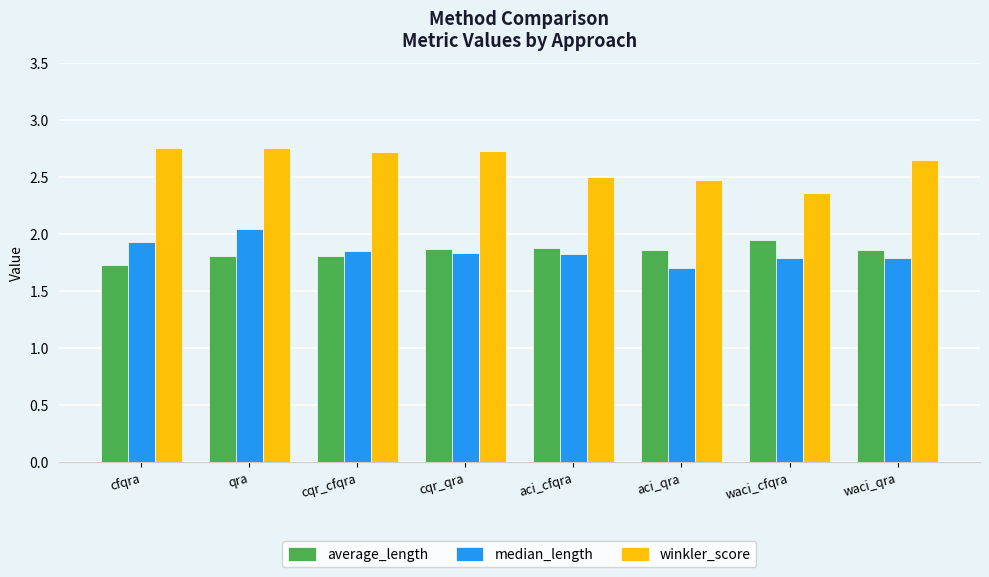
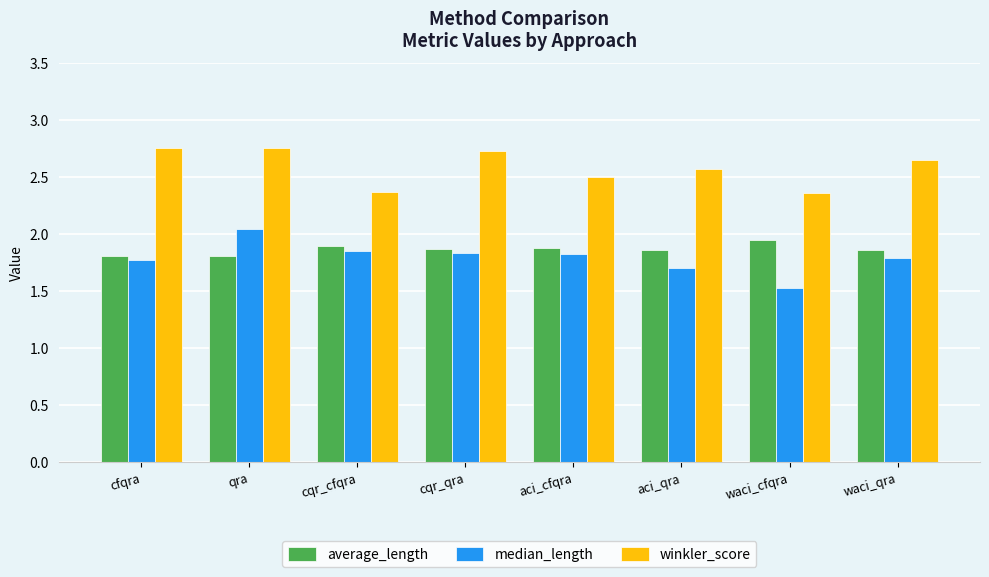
  {
    "average_length": {
-     "cfqra": 1.73,
+     "cfqra": 1.81,
      "qra": 1.81,
-     "cqr_cfqra": 1.81,
+     "cqr_cfqra": 1.89,
      "cqr_qra": 1.87,
      "aci_cfqra": 1.88,
      "aci_qra": 1.86,
      "waci_cfqra": 1.95,
      "waci_qra": 1.86
    },
    "median_length": {
-     "cfqra": 1.93,
+     "cfqra": 1.77,
      "qra": 2.04,
      "cqr_cfqra": 1.85,
      "cqr_qra": 1.83,
      "aci_cfqra": 1.82,
      "aci_qra": 1.70,
-     "waci_cfqra": 1.79,
+     "waci_cfqra": 1.53,
      "waci_qra": 1.79
    },
    "winkler_score": {
      "cfqra": 2.75,
      "qra": 2.75,
-     "cqr_cfqra": 2.72,
+     "cqr_cfqra": 2.36,
      "cqr_qra": 2.72,
      "aci_cfqra": 2.50,
-     "aci_qra": 2.47,
+     "aci_qra": 2.57,
      "waci_cfqra": 2.36,
      "waci_qra": 2.65
    }
  }
